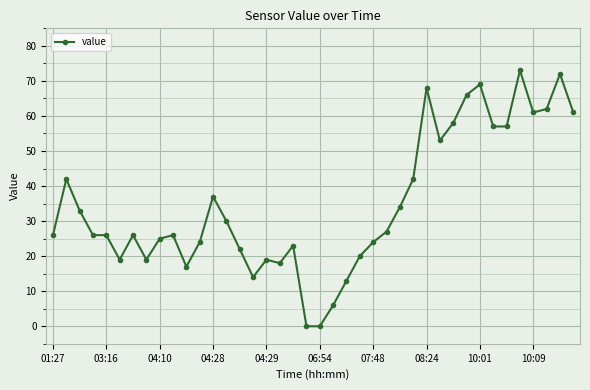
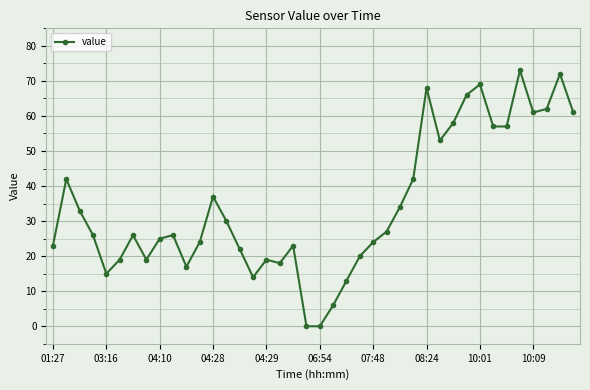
  {
-   "01:27": 26,
-   "03:16": 26,
+   "01:27": 23,
+   "03:16": 15,
    "04:10": 25,
    "04:29": 19,
    "06:54": 0,
    "07:48": 24,
    "08:24": 68,
    "10:01": 69
  }
